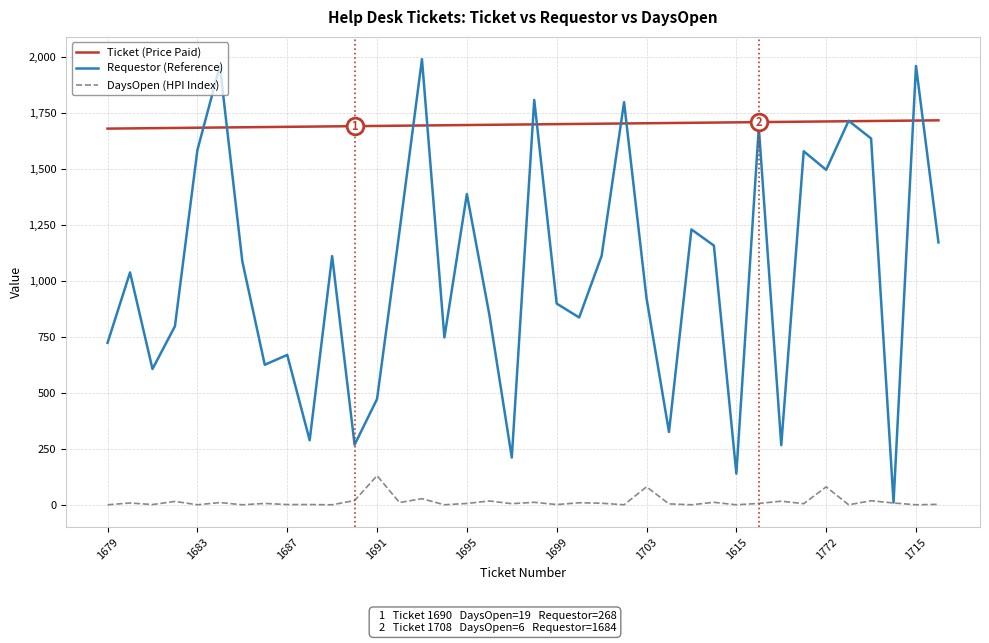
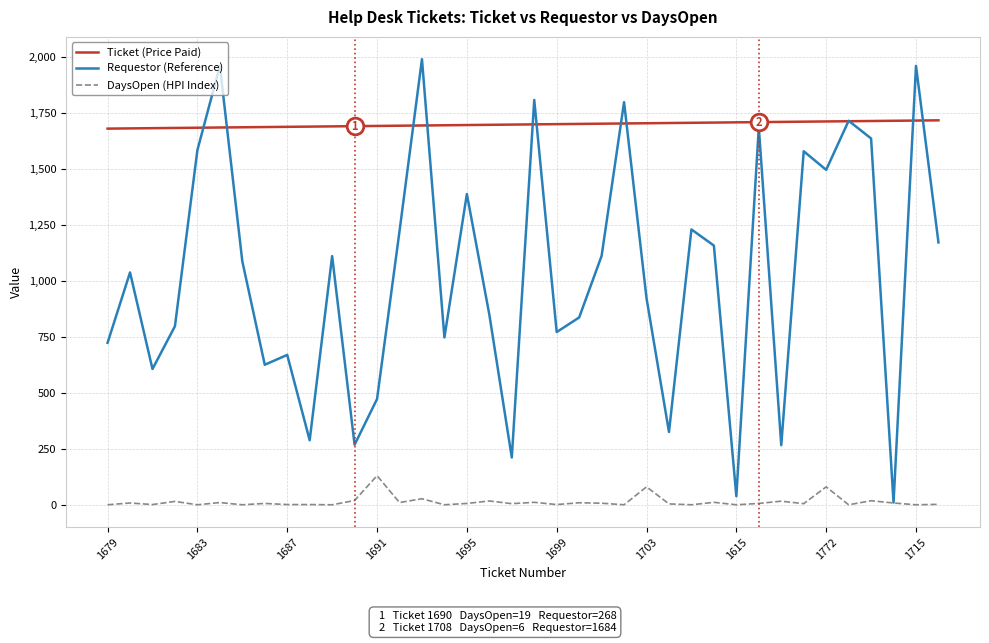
  {
    "Ticket (Price Paid)": {
      "1679": "1,680",
      "1683": "1,680",
      "1687": "1,690",
      "1691": "1,690",
      "1695": "1,700",
      "1699": "1,700",
      "1703": "1,700",
      "1615": "1,710",
      "1772": "1,710",
      "1715": "1,720"
    },
    "Requestor (Reference)": {
      "1679": "720",
      "1683": "1,580",
      "1687": "670",
      "1691": "470",
      "1695": "1,390",
-     "1699": "900",
+     "1699": "770",
      "1703": "920",
-     "1615": "140",
+     "1615": "40",
      "1772": "1,500",
      "1715": "1,960"
    },
    "DaysOpen (HPI Index)": {
      "1679": "0",
      "1683": "0",
      "1687": "0",
      "1691": "130",
      "1695": "10",
      "1699": "0",
      "1703": "80",
      "1615": "0",
      "1772": "80",
      "1715": "0"
    }
  }
